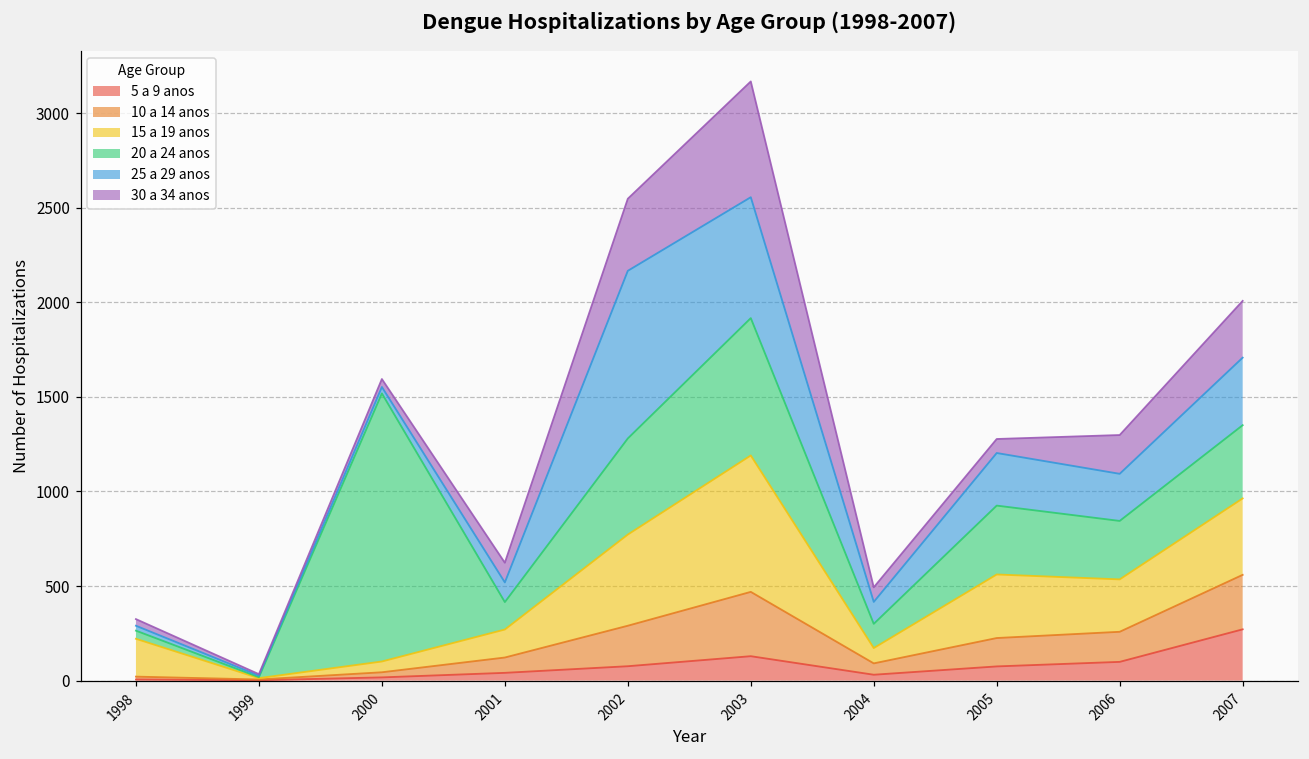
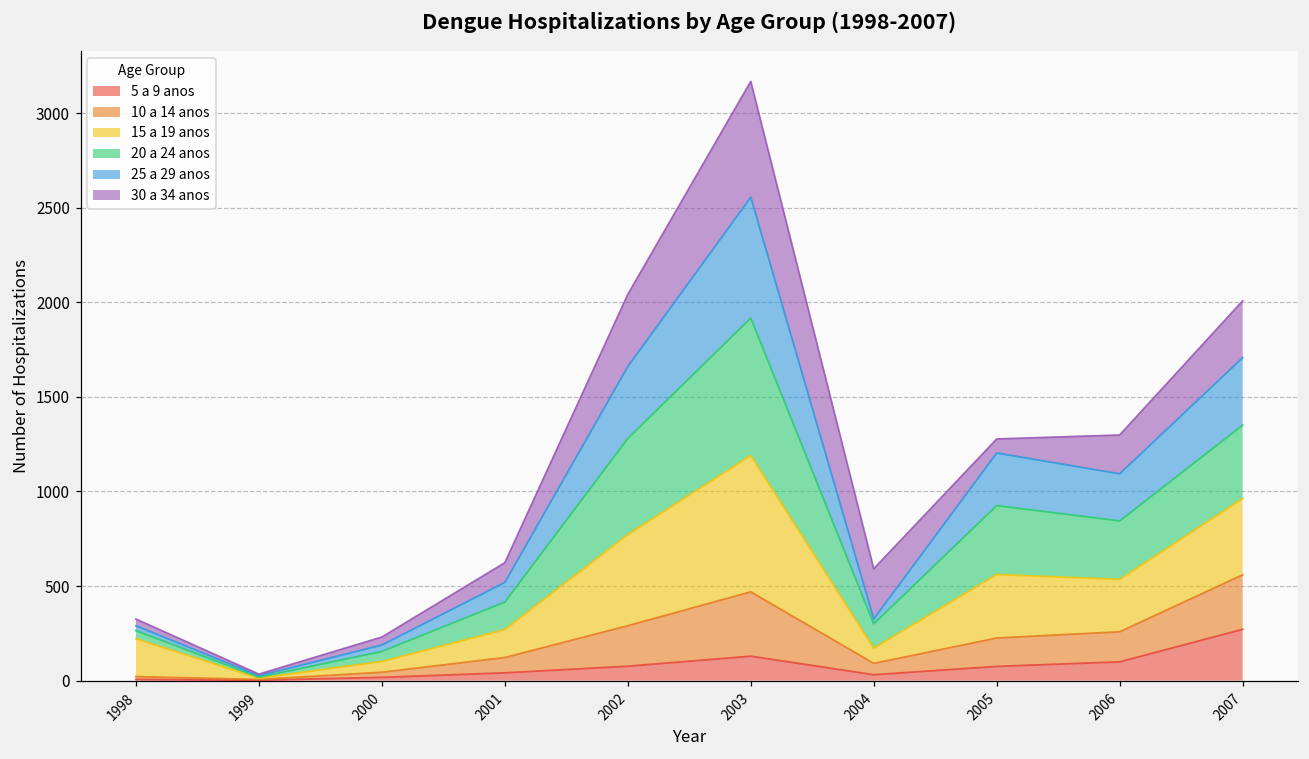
  {
    "15 a 19 anos": {
      "1998": 200,
      "2000": 60,
      "2001": 150,
      "2002": 480,
      "2003": 720,
      "2004": 80,
      "2005": 340,
      "2006": 280,
      "2007": 400
    },
    "20 a 24 anos": {
      "1998": 40,
-     "2000": 1420,
+     "2000": 50,
      "2001": 150,
      "2002": 510,
      "2003": 730,
      "2004": 130,
      "2005": 360,
      "2006": 310,
      "2007": 390
    },
    "25 a 29 anos": {
      "1998": 30,
      "2000": 30,
      "2001": 100,
-     "2002": 890,
+     "2002": 380,
      "2003": 640,
-     "2004": 120,
+     "2004": 30,
      "2005": 280,
      "2006": 250,
      "2007": 360
    },
    "30 a 34 anos": {
      "1998": 40,
      "2000": 40,
      "2001": 100,
      "2002": 380,
      "2003": 610,
-     "2004": 80,
+     "2004": 270,
      "2005": 70,
      "2006": 210,
      "2007": 300
    }
  }
